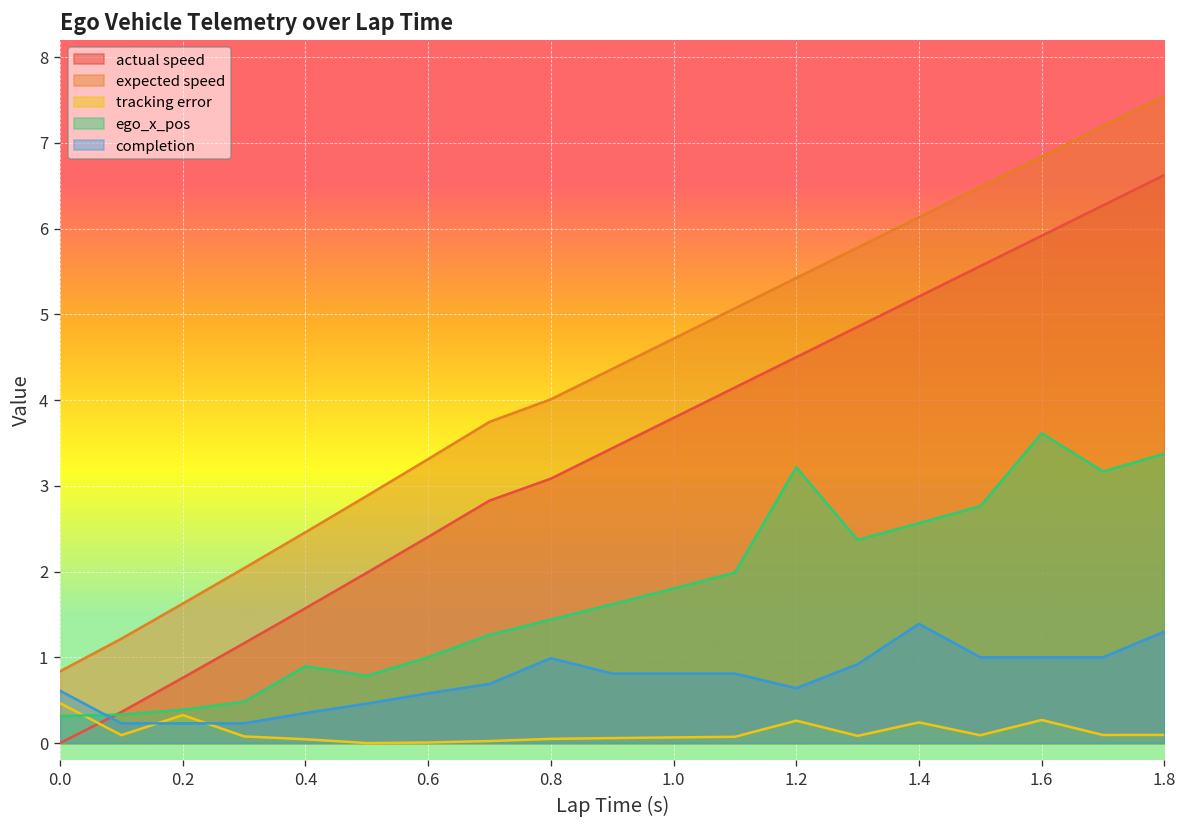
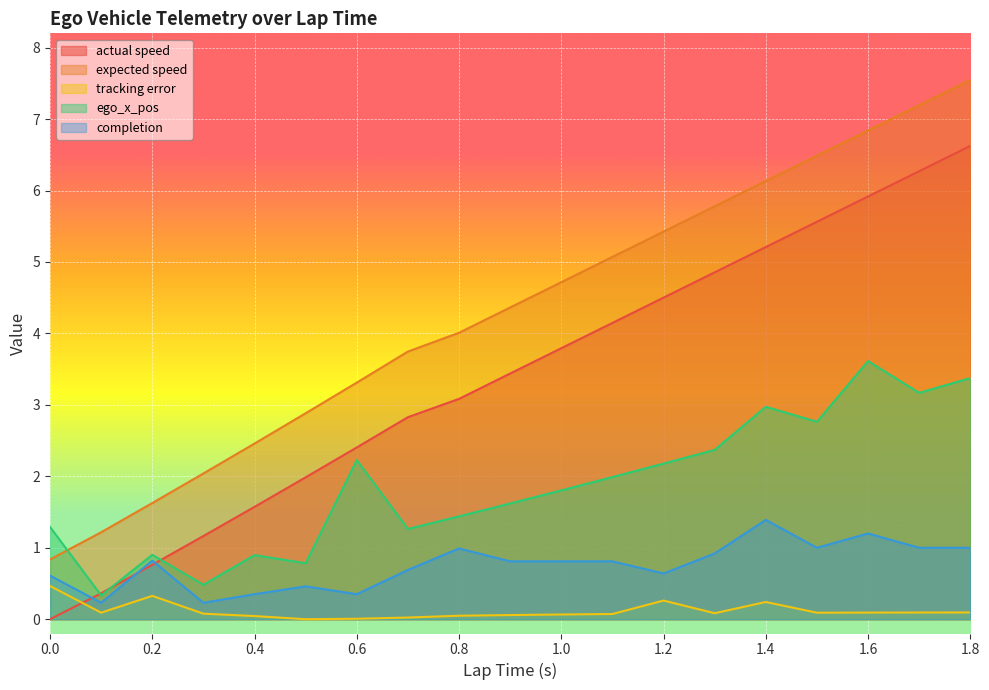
  {
    "tracking error": {
      "0.0": 0.5,
      "0.2": 0.3,
      "0.4": 0.0,
      "0.6": 0.0,
      "0.8": 0.0,
      "1.0": 0.1,
      "1.2": 0.3,
      "1.4": 0.2,
-     "1.6": 0.3,
+     "1.6": 0.1,
      "1.8": 0.1
    },
    "ego_x_pos": {
-     "0.0": 0.3,
-     "0.2": 0.4,
+     "0.0": 1.3,
+     "0.2": 0.9,
      "0.4": 0.9,
-     "0.6": 1.0,
+     "0.6": 2.2,
      "0.8": 1.4,
      "1.0": 1.8,
-     "1.2": 3.2,
-     "1.4": 2.6,
+     "1.2": 2.2,
+     "1.4": 3.0,
      "1.6": 3.6,
      "1.8": 3.4
    },
    "completion": {
      "0.0": 0.6,
-     "0.2": 0.2,
+     "0.2": 0.8,
      "0.4": 0.4,
-     "0.6": 0.6,
+     "0.6": 0.4,
      "0.8": 1.0,
      "1.0": 0.8,
      "1.2": 0.6,
      "1.4": 1.4,
-     "1.6": 1.0,
-     "1.8": 1.3
+     "1.6": 1.2,
+     "1.8": 1.0
    }
  }
